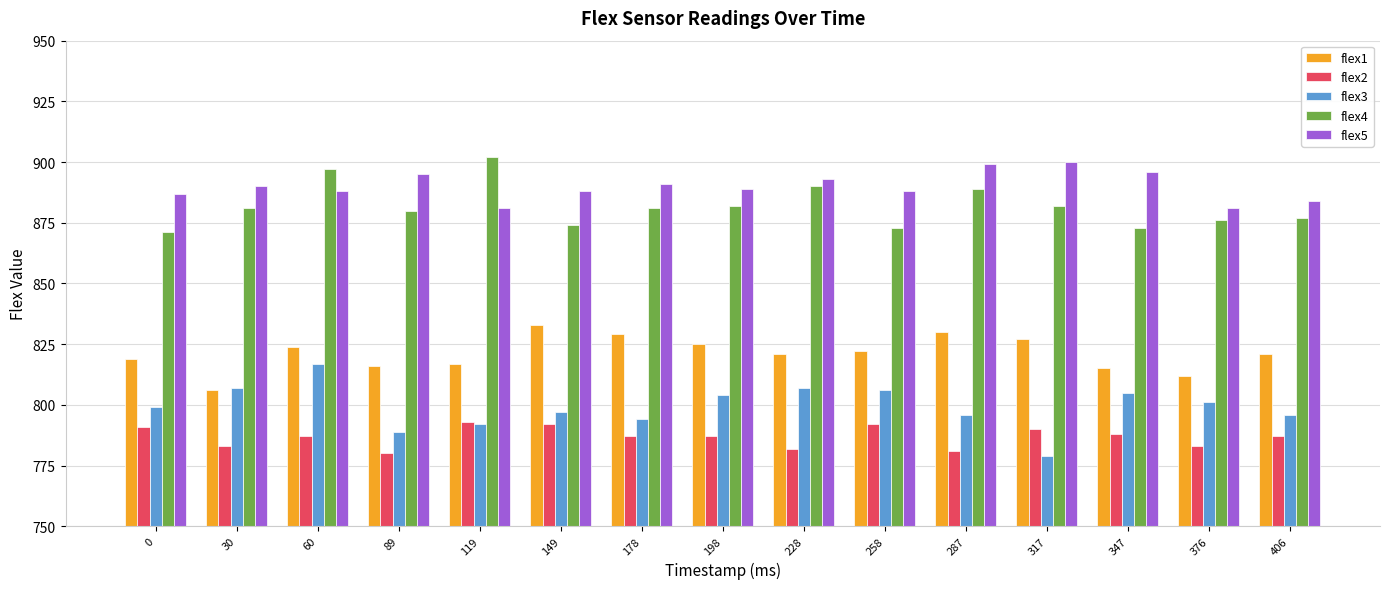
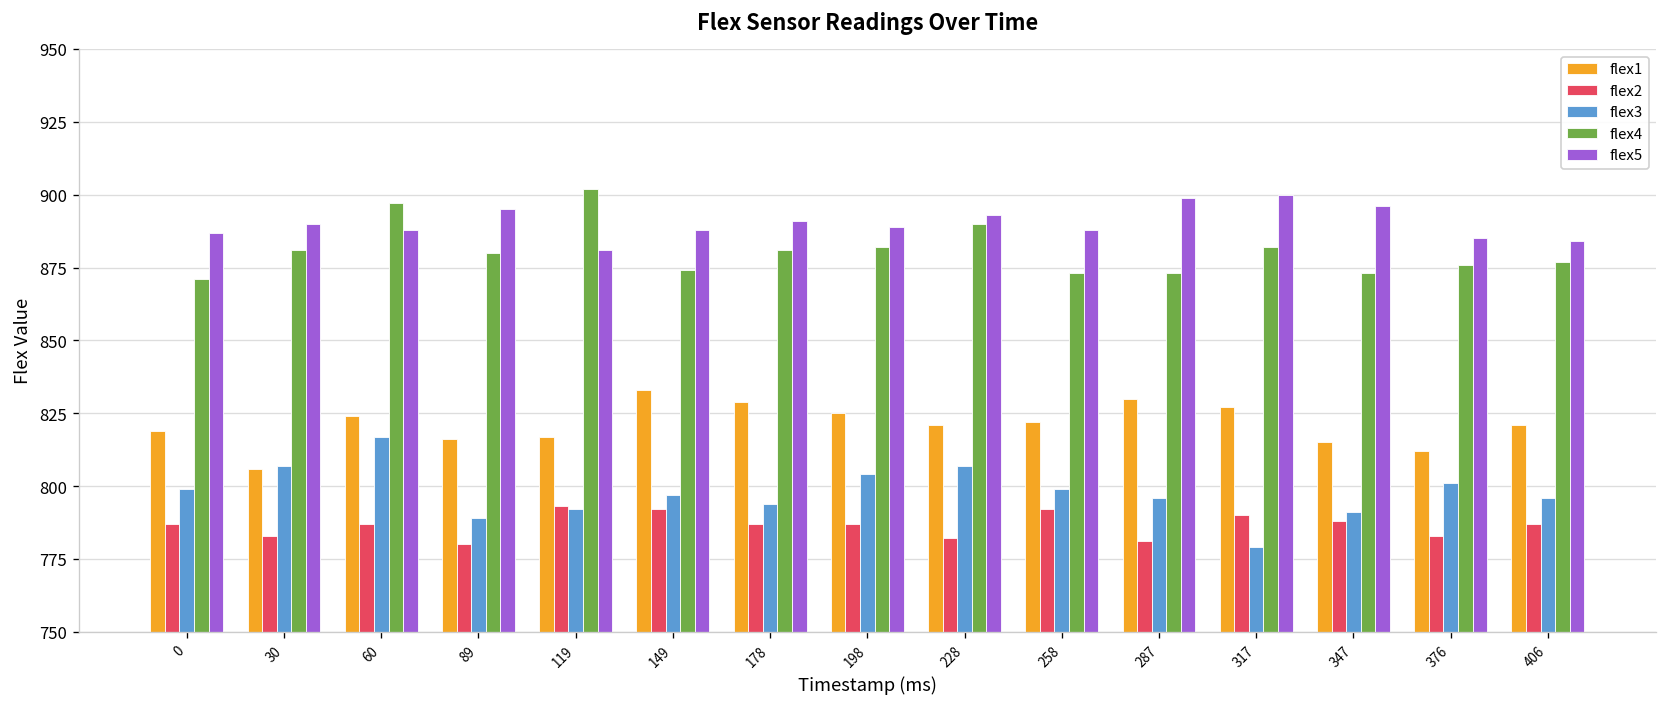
  {
    "flex1": {
      "0": 819,
      "30": 806,
      "60": 824,
      "89": 816,
      "119": 817,
      "149": 833,
      "178": 829,
      "198": 825,
      "228": 821,
      "258": 822,
      "287": 830,
      "317": 827,
      "347": 815,
      "376": 812,
      "406": 821
    },
    "flex2": {
-     "0": 791,
+     "0": 787,
      "30": 783,
      "60": 787,
      "89": 780,
      "119": 793,
      "149": 792,
      "178": 787,
      "198": 787,
      "228": 782,
      "258": 792,
      "287": 781,
      "317": 790,
      "347": 788,
      "376": 783,
      "406": 787
    },
    "flex3": {
      "0": 799,
      "30": 807,
      "60": 817,
      "89": 789,
      "119": 792,
      "149": 797,
      "178": 794,
      "198": 804,
      "228": 807,
-     "258": 806,
+     "258": 799,
      "287": 796,
      "317": 779,
-     "347": 805,
+     "347": 791,
      "376": 801,
      "406": 796
    },
    "flex4": {
      "0": 871,
      "30": 881,
      "60": 897,
      "89": 880,
      "119": 902,
      "149": 874,
      "178": 881,
      "198": 882,
      "228": 890,
      "258": 873,
-     "287": 889,
+     "287": 873,
      "317": 882,
      "347": 873,
      "376": 876,
      "406": 877
    },
    "flex5": {
      "0": 887,
      "30": 890,
      "60": 888,
      "89": 895,
      "119": 881,
      "149": 888,
      "178": 891,
      "198": 889,
      "228": 893,
      "258": 888,
      "287": 899,
      "317": 900,
      "347": 896,
-     "376": 881,
+     "376": 885,
      "406": 884
    }
  }
